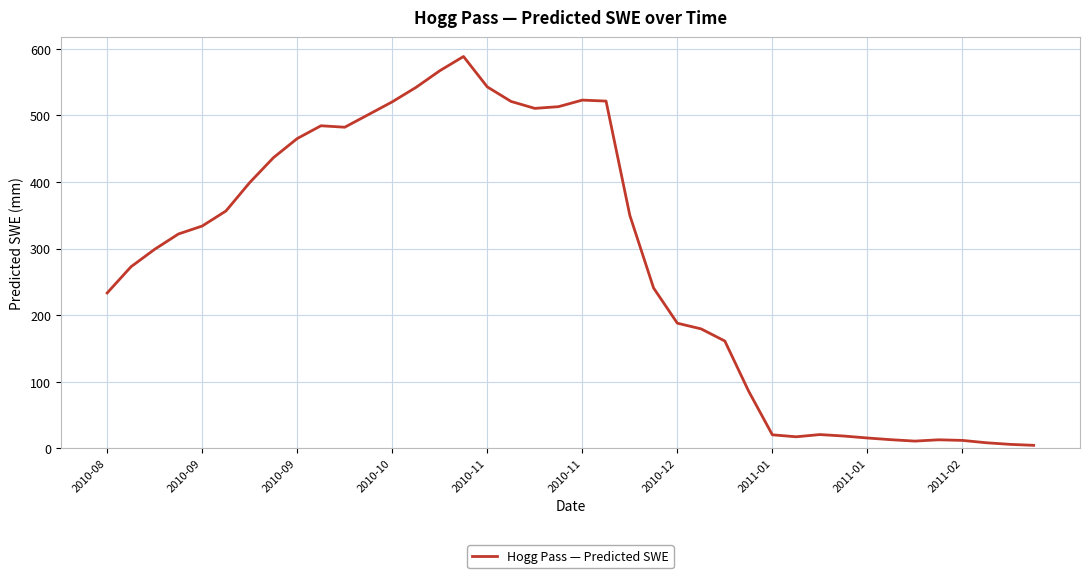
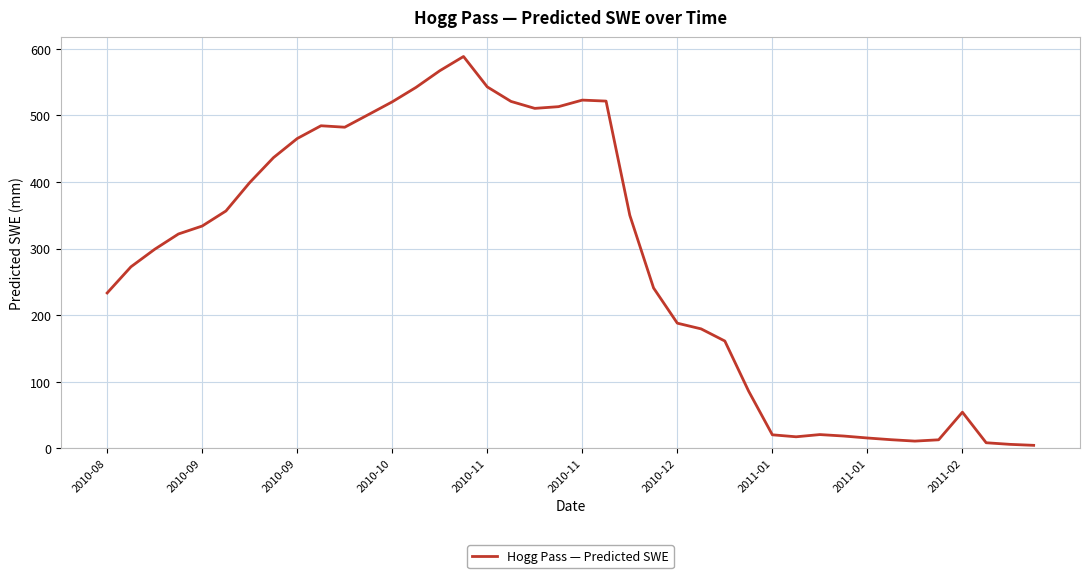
  {
    "2010-08": 230,
    "2010-10": 520,
    "2010-12": 190,
-   "2011-02": 10
+   "2011-02": 50
  }
